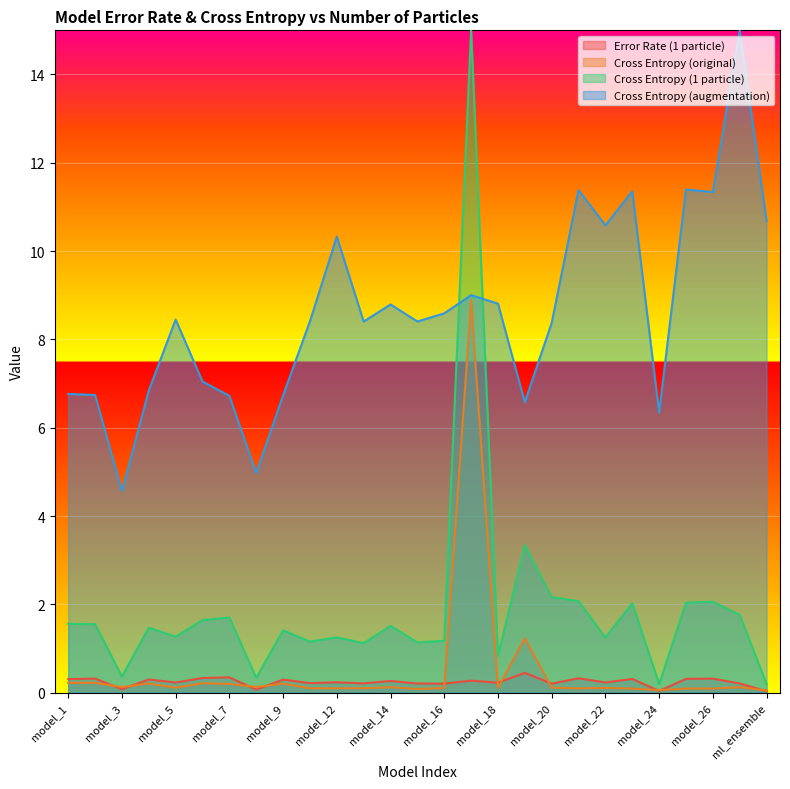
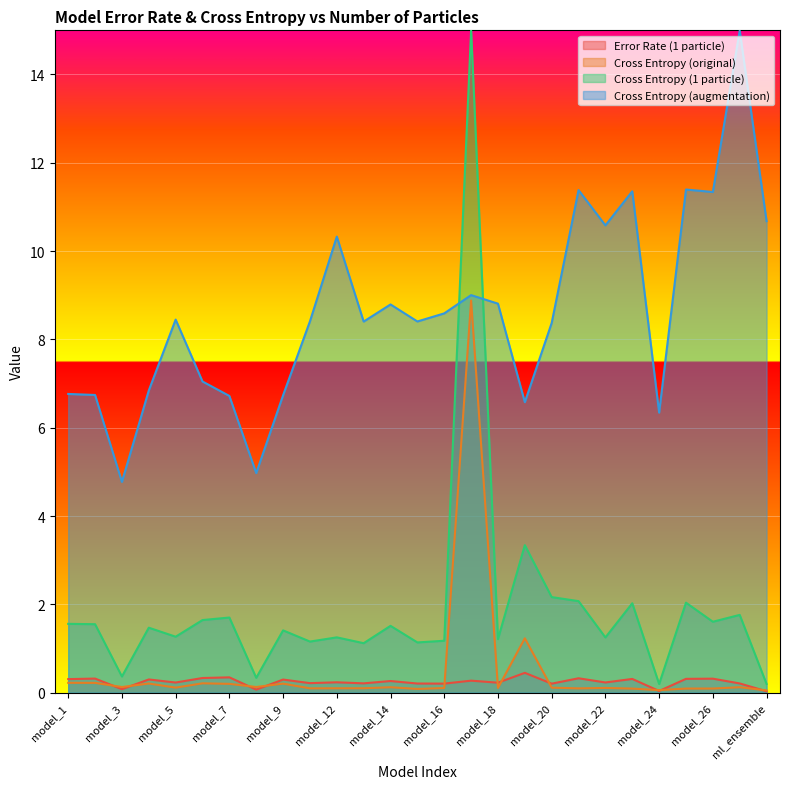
  {
    "Cross Entropy (1 particle)": {
      "model_1": 1.6,
      "model_3": 0.4,
      "model_5": 1.3,
      "model_7": 1.7,
      "model_9": 1.4,
      "model_12": 1.3,
      "model_14": 1.5,
      "model_16": 1.2,
-     "model_18": 0.8,
+     "model_18": 1.2,
      "model_20": 2.2,
      "model_22": 1.3,
      "model_24": 0.2,
-     "model_26": 2.1,
+     "model_26": 1.6,
      "ml_ensemble": 0.2
    },
    "Cross Entropy (augmentation)": {
      "model_1": 6.8,
-     "model_3": 4.6,
+     "model_3": 4.8,
      "model_5": 8.4,
      "model_7": 6.7,
      "model_9": 6.7,
      "model_12": 10.3,
      "model_14": 8.8,
      "model_16": 8.6,
      "model_18": 8.8,
      "model_20": 8.4,
      "model_22": 10.6,
      "model_24": 6.3,
      "model_26": 11.3,
      "ml_ensemble": 10.7
    }
  }
